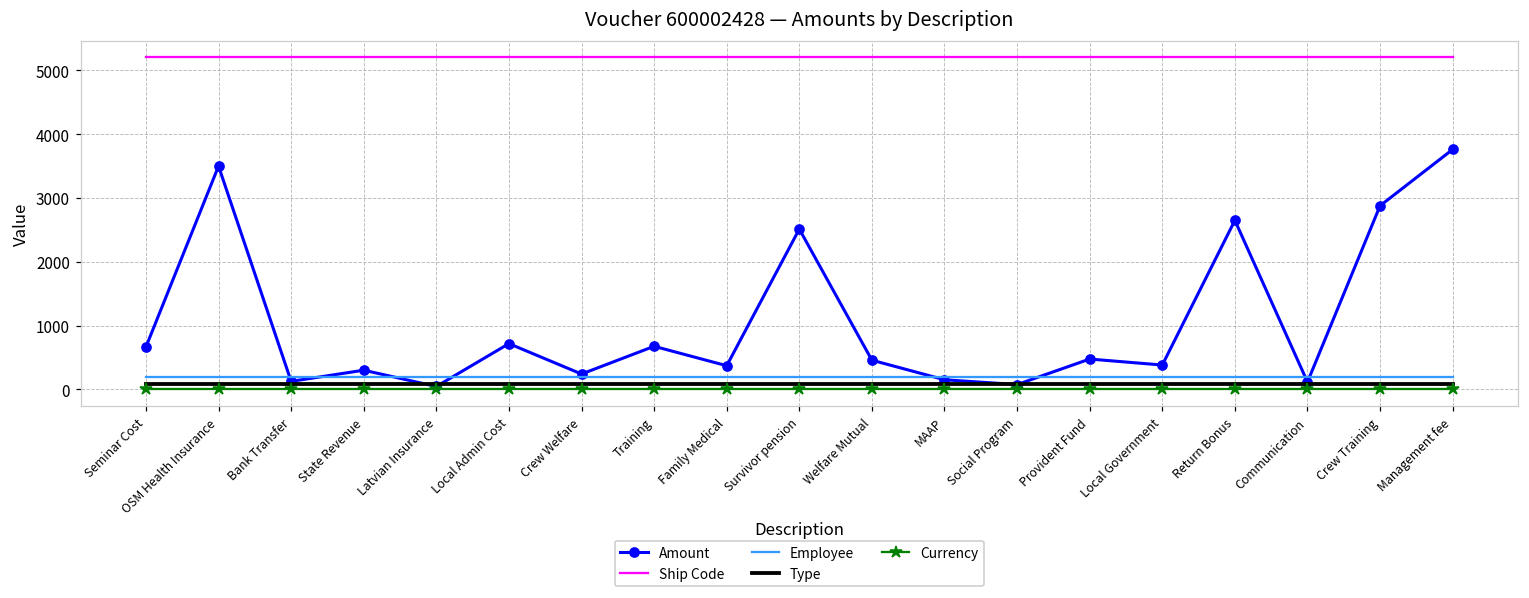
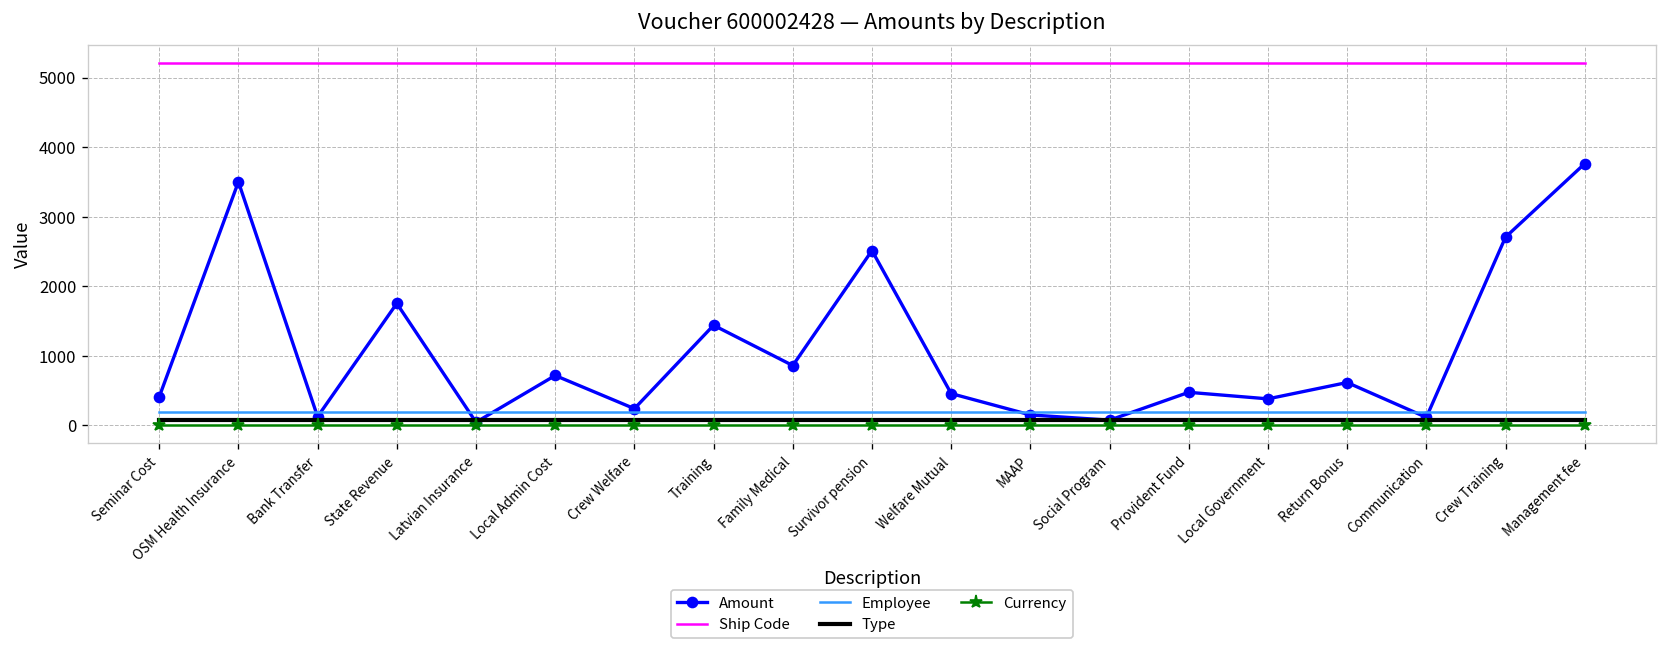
  {
    "Amount": {
-     "Seminar Cost": 700,
+     "Seminar Cost": 400,
      "OSM Health Insurance": 3500,
      "Bank Transfer": 100,
-     "State Revenue": 300,
+     "State Revenue": 1800,
      "Local Admin Cost": 700,
-     "Training": 700,
-     "Family Medical": 400,
+     "Training": 1400,
+     "Family Medical": 900,
      "Survivor pension": 2500,
      "Welfare Mutual": 500,
      "MAAP": 200,
      "Provident Fund": 500,
      "Local Government": 400,
-     "Return Bonus": 2700,
-     "Crew Training": 2900,
+     "Return Bonus": 600,
+     "Crew Training": 2700,
      "Management fee": 3800
    },
    "Ship Code": {
      "Seminar Cost": 5200,
      "OSM Health Insurance": 5200,
      "Bank Transfer": 5200,
      "State Revenue": 5200,
      "Latvian Insurance": 5200,
      "Local Admin Cost": 5200,
      "Crew Welfare": 5200,
      "Training": 5200,
      "Family Medical": 5200,
      "Survivor pension": 5200,
      "Welfare Mutual": 5200,
      "MAAP": 5200,
      "Social Program": 5200,
      "Provident Fund": 5200,
      "Local Government": 5200,
      "Return Bonus": 5200,
      "Communication": 5200,
      "Crew Training": 5200,
      "Management fee": 5200
    },
    "Employee": {
      "Seminar Cost": 200,
      "OSM Health Insurance": 200,
      "Bank Transfer": 200,
      "State Revenue": 200,
      "Latvian Insurance": 200,
      "Local Admin Cost": 200,
      "Training": 200,
      "Family Medical": 200,
      "Survivor pension": 200,
      "Welfare Mutual": 200,
      "MAAP": 200,
      "Social Program": 200,
      "Provident Fund": 200,
      "Local Government": 200,
      "Return Bonus": 200,
      "Communication": 200,
      "Crew Training": 200,
      "Management fee": 200
    },
    "Type": {
      "Seminar Cost": 100,
      "OSM Health Insurance": 100,
      "Bank Transfer": 100,
      "State Revenue": 100,
      "Local Admin Cost": 100,
      "Crew Welfare": 100,
      "Training": 100,
      "Family Medical": 100,
      "Survivor pension": 100,
      "Welfare Mutual": 100,
      "MAAP": 100,
      "Provident Fund": 100,
      "Local Government": 100,
      "Return Bonus": 100,
      "Crew Training": 100,
      "Management fee": 100
    },
    "Currency": {
      "Seminar Cost": 0,
      "OSM Health Insurance": 0,
      "Bank Transfer": 0,
      "State Revenue": 0,
      "Local Admin Cost": 0,
      "Crew Welfare": 0,
      "Training": 0,
      "Family Medical": 0,
      "Survivor pension": 0,
      "Welfare Mutual": 0,
      "MAAP": 0,
      "Social Program": 0,
      "Provident Fund": 0,
      "Local Government": 0,
      "Return Bonus": 0,
      "Communication": 0,
      "Crew Training": 0,
      "Management fee": 0
    }
  }
